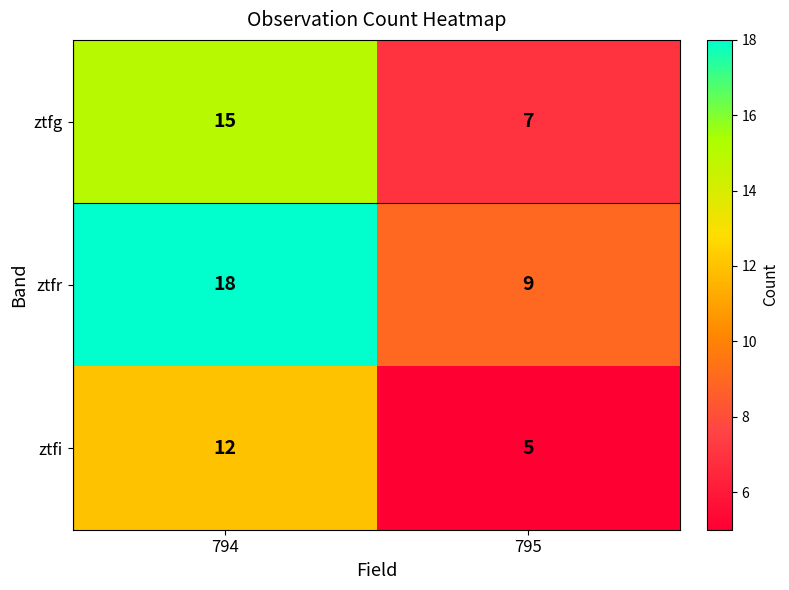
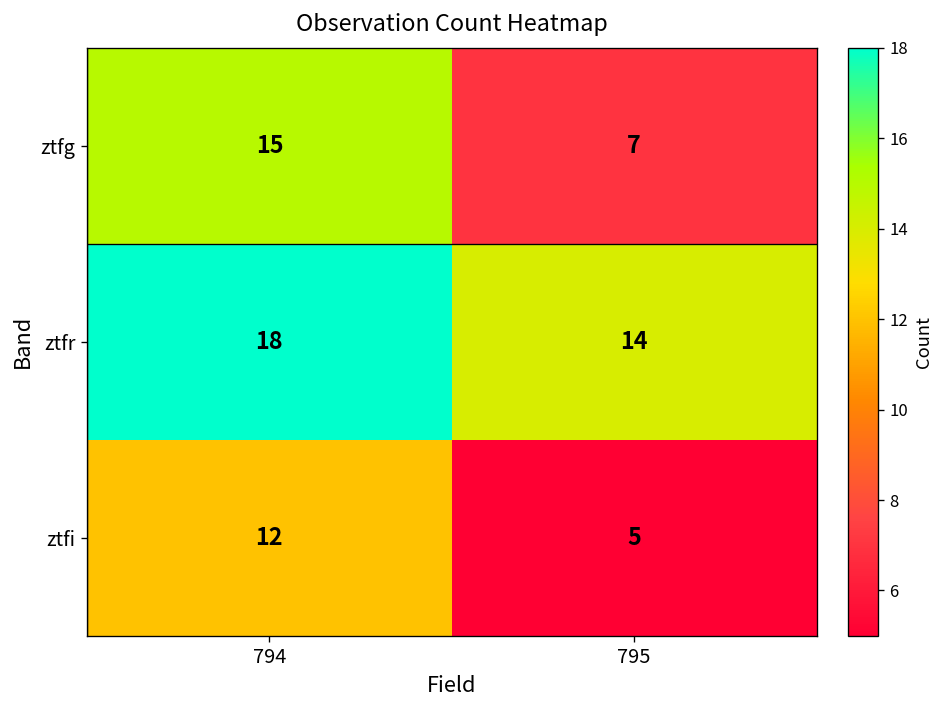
  {
    "ztfg": {
      "794": 15,
      "795": 7
    },
    "ztfr": {
      "794": 18,
-     "795": 9
+     "795": 14
    },
    "ztfi": {
      "794": 12,
      "795": 5
    }
  }
